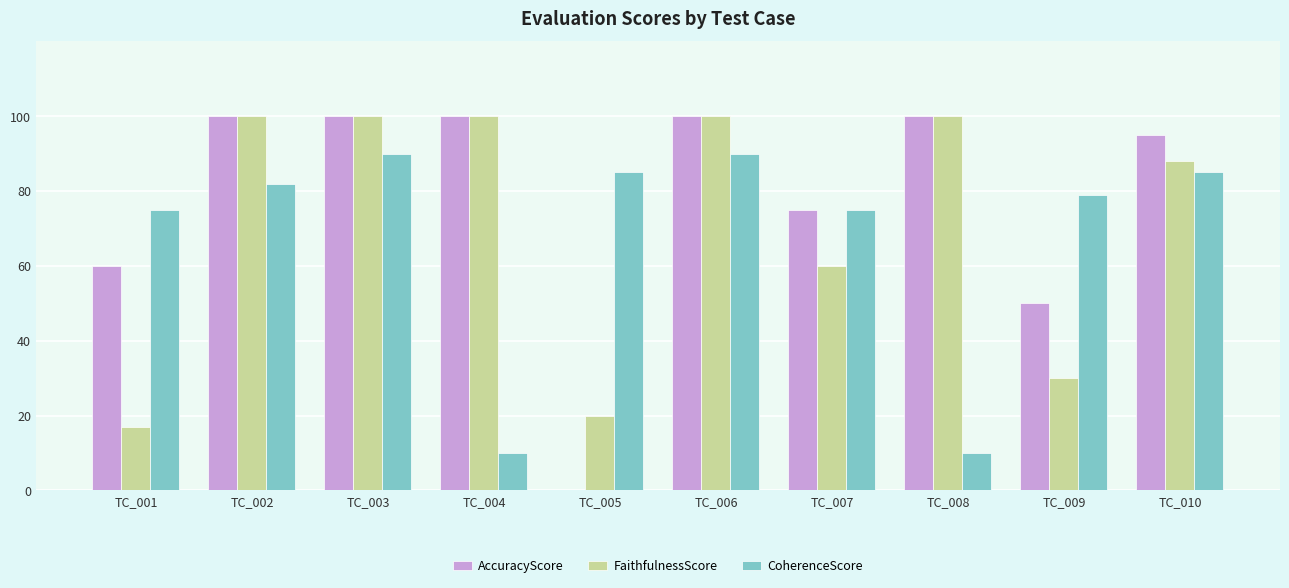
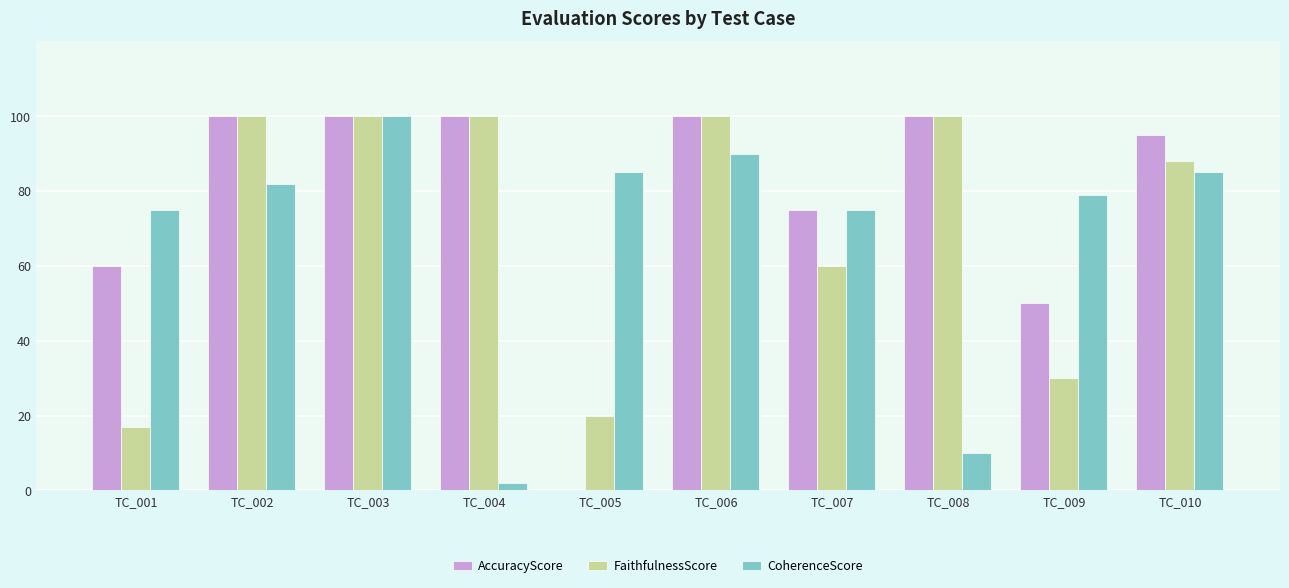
  {
    "AccuracyScore": {
      "TC_001": 60,
      "TC_002": 100,
      "TC_003": 100,
      "TC_004": 100,
      "TC_005": 0,
      "TC_006": 100,
      "TC_007": 75,
      "TC_008": 100,
      "TC_009": 50,
      "TC_010": 95
    },
    "FaithfulnessScore": {
      "TC_001": 17,
      "TC_002": 100,
      "TC_003": 100,
      "TC_004": 100,
      "TC_005": 20,
      "TC_006": 100,
      "TC_007": 60,
      "TC_008": 100,
      "TC_009": 30,
      "TC_010": 88
    },
    "CoherenceScore": {
      "TC_001": 75,
      "TC_002": 82,
-     "TC_003": 90,
-     "TC_004": 10,
+     "TC_003": 100,
+     "TC_004": 2,
      "TC_005": 85,
      "TC_006": 90,
      "TC_007": 75,
      "TC_008": 10,
      "TC_009": 79,
      "TC_010": 85
    }
  }
